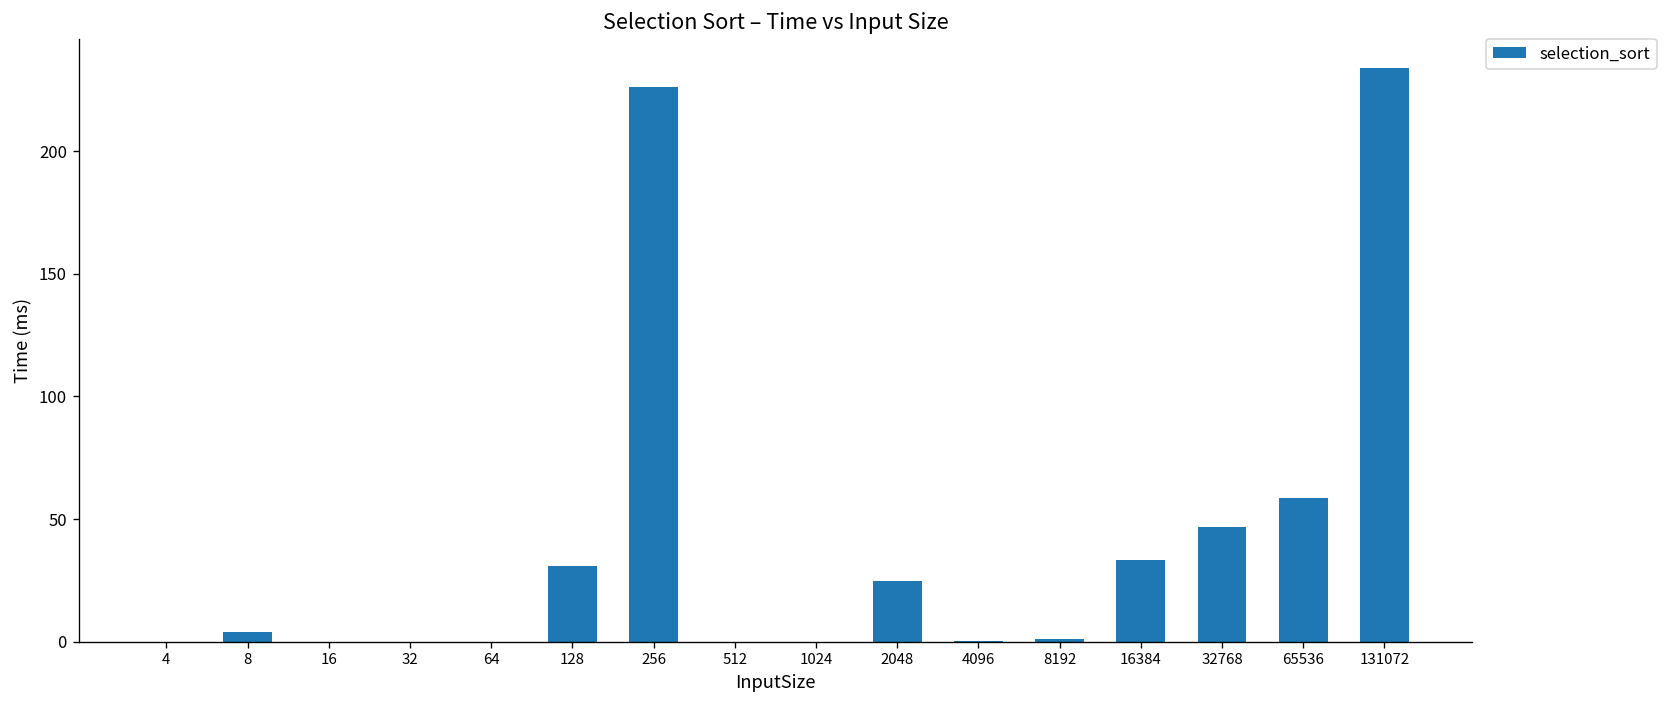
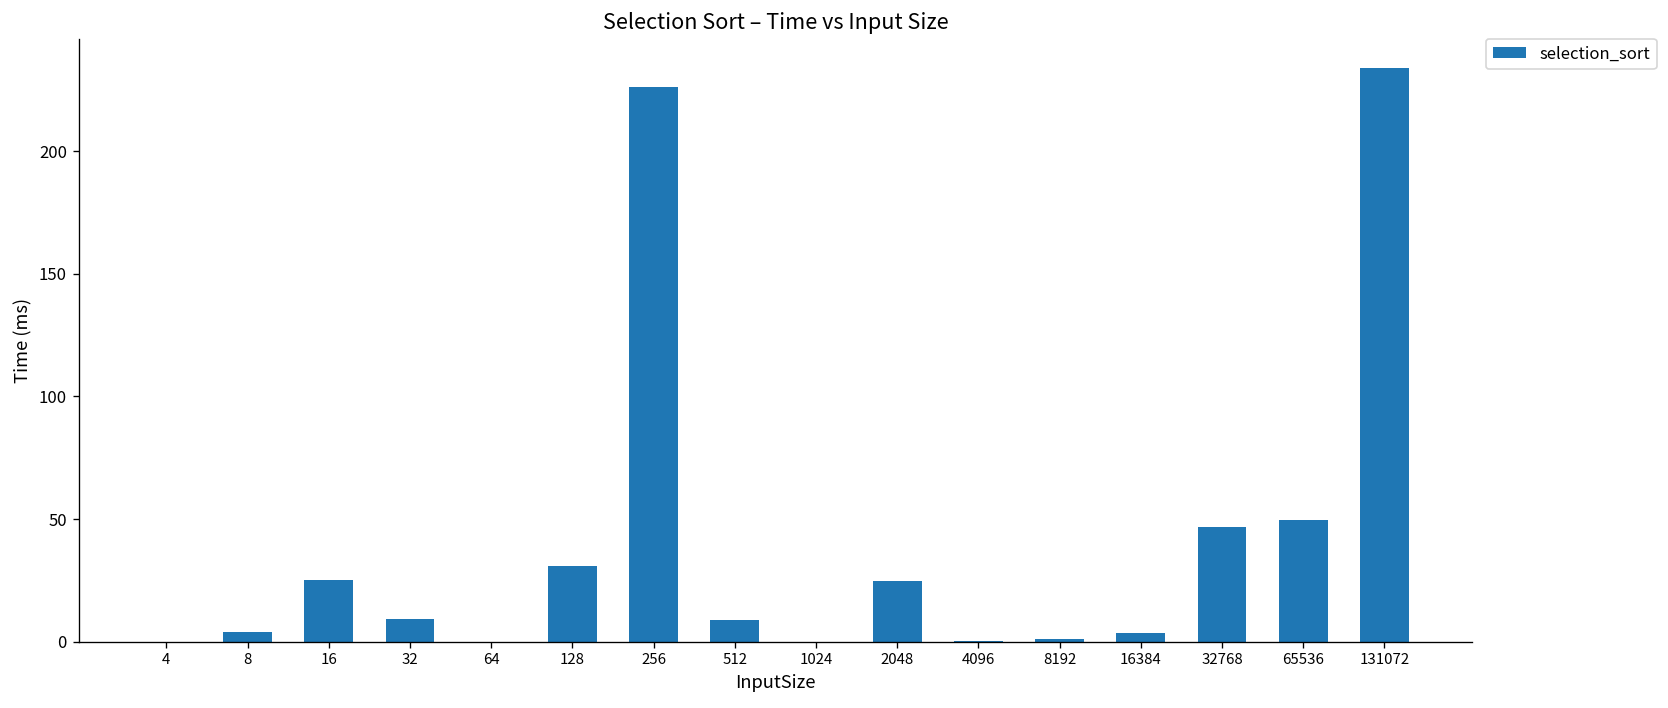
  {
    "8": 4,
-   "16": 0,
-   "32": 0,
+   "16": 25,
+   "32": 9,
    "128": 31,
    "256": 226,
-   "512": 0,
+   "512": 9,
    "2048": 25,
-   "16384": 33,
+   "16384": 4,
    "32768": 47,
-   "65536": 58,
+   "65536": 50,
    "131072": 234
  }
